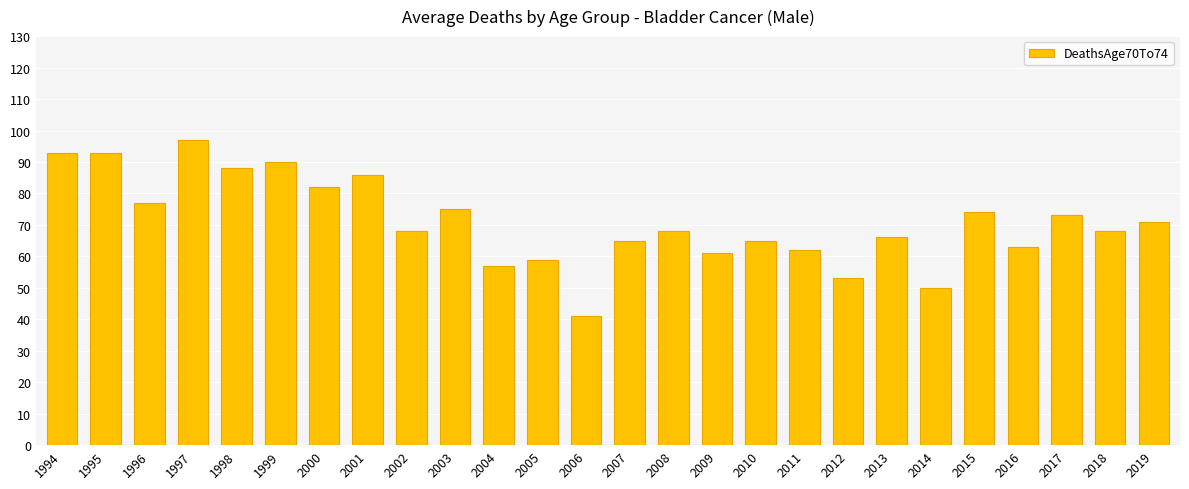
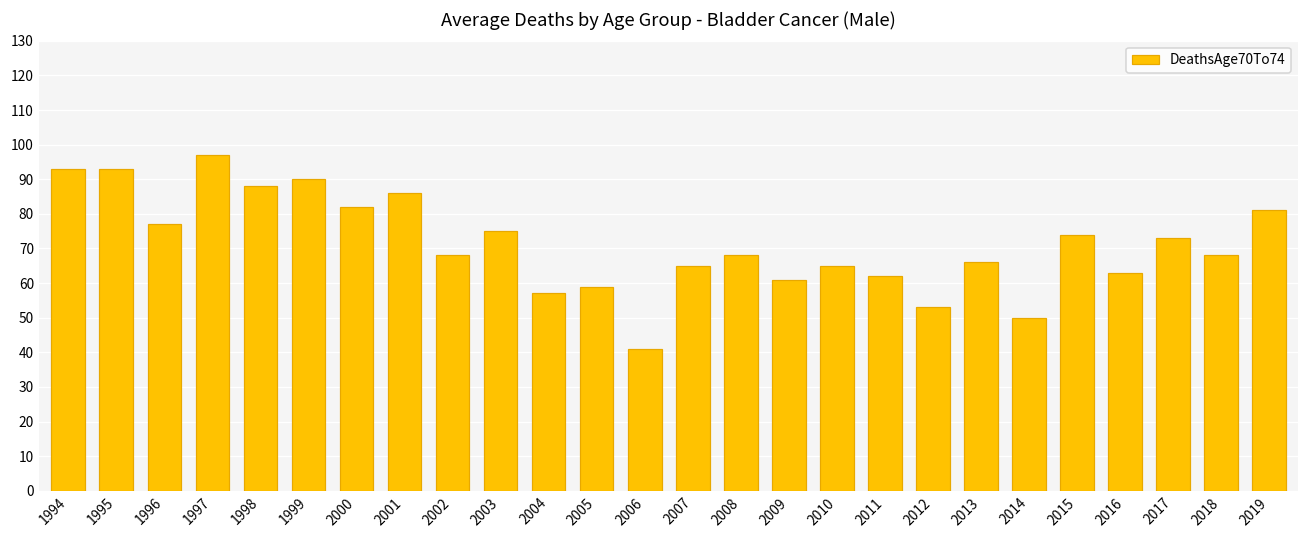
  {
    "1994": 93,
    "1995": 93,
    "1996": 77,
    "1997": 97,
    "1998": 88,
    "1999": 90,
    "2000": 82,
    "2001": 86,
    "2002": 68,
    "2003": 75,
    "2004": 57,
    "2005": 59,
    "2006": 41,
    "2007": 65,
    "2008": 68,
    "2009": 61,
    "2010": 65,
    "2011": 62,
    "2012": 53,
    "2013": 66,
    "2014": 50,
    "2015": 74,
    "2016": 63,
    "2017": 73,
    "2018": 68,
-   "2019": 71
+   "2019": 81
  }
